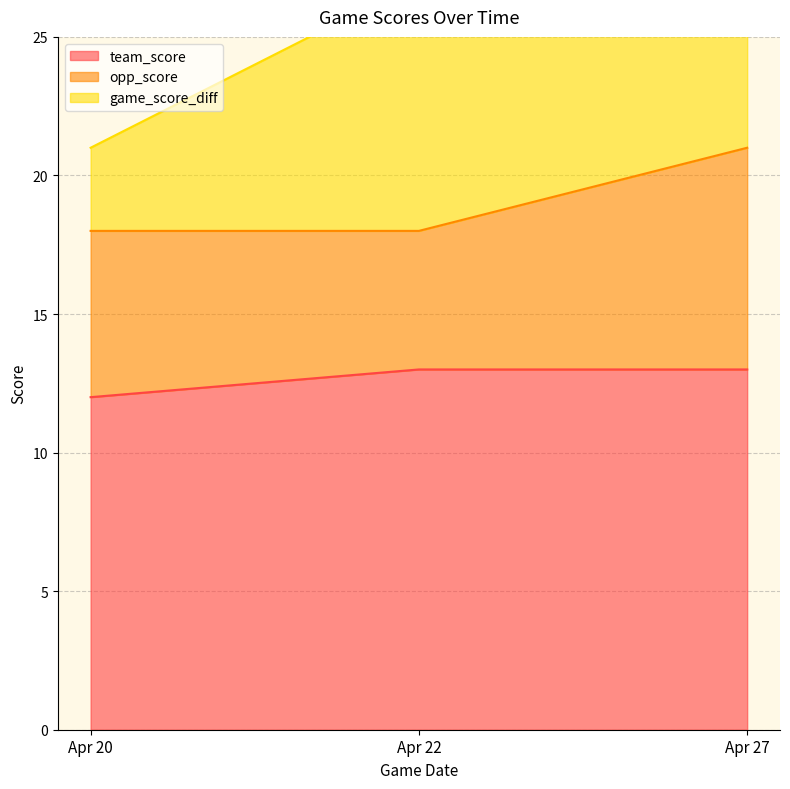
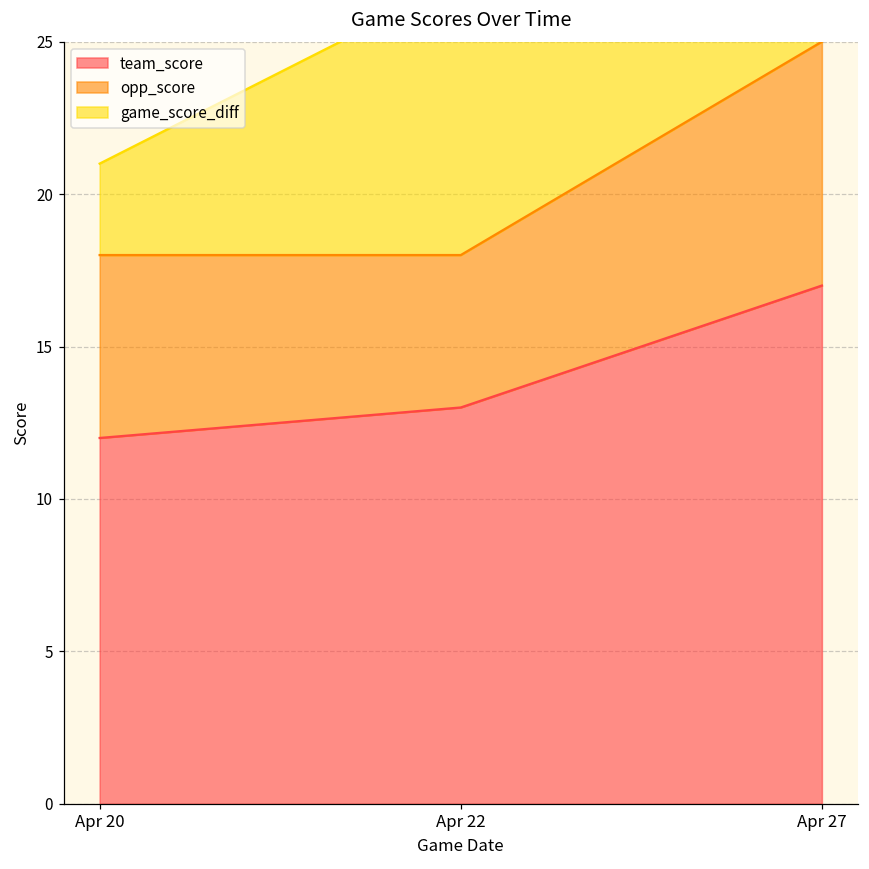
  {
    "team_score": {
      "Apr 20": 12,
      "Apr 22": 13,
-     "Apr 27": 13
+     "Apr 27": 17
    },
    "opp_score": {
      "Apr 20": 6,
      "Apr 22": 5,
      "Apr 27": 8
    },
    "game_score_diff": {
      "Apr 20": 3
    }
  }
